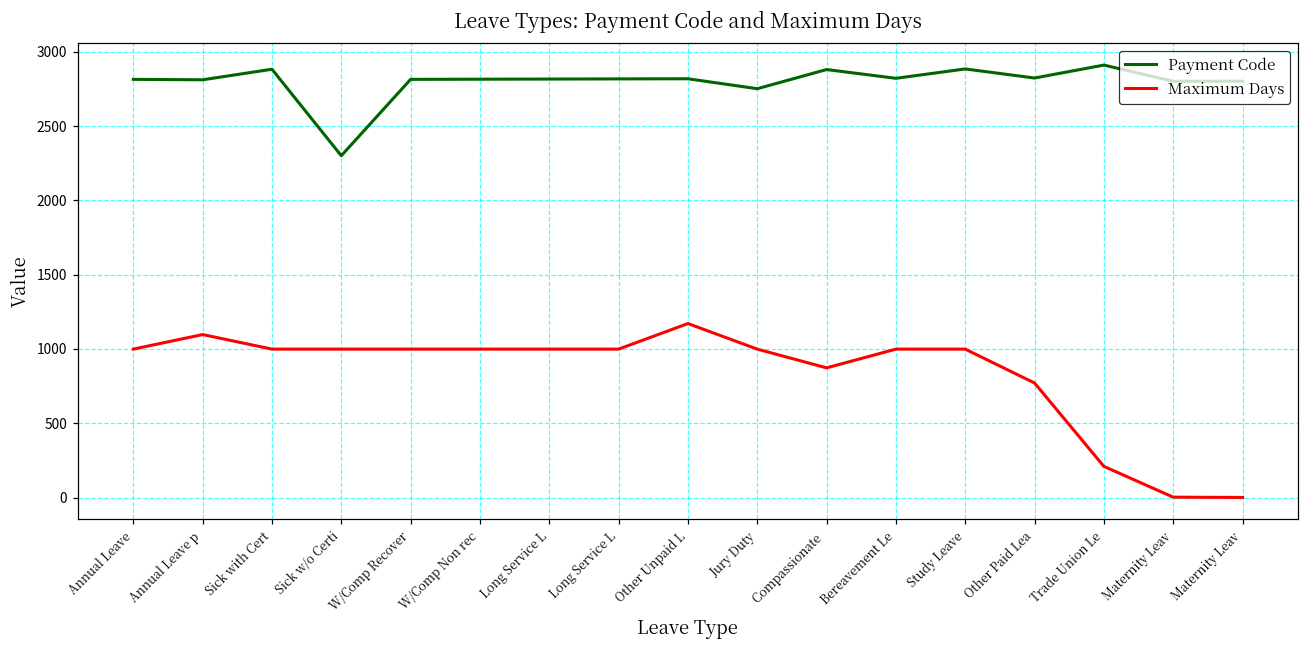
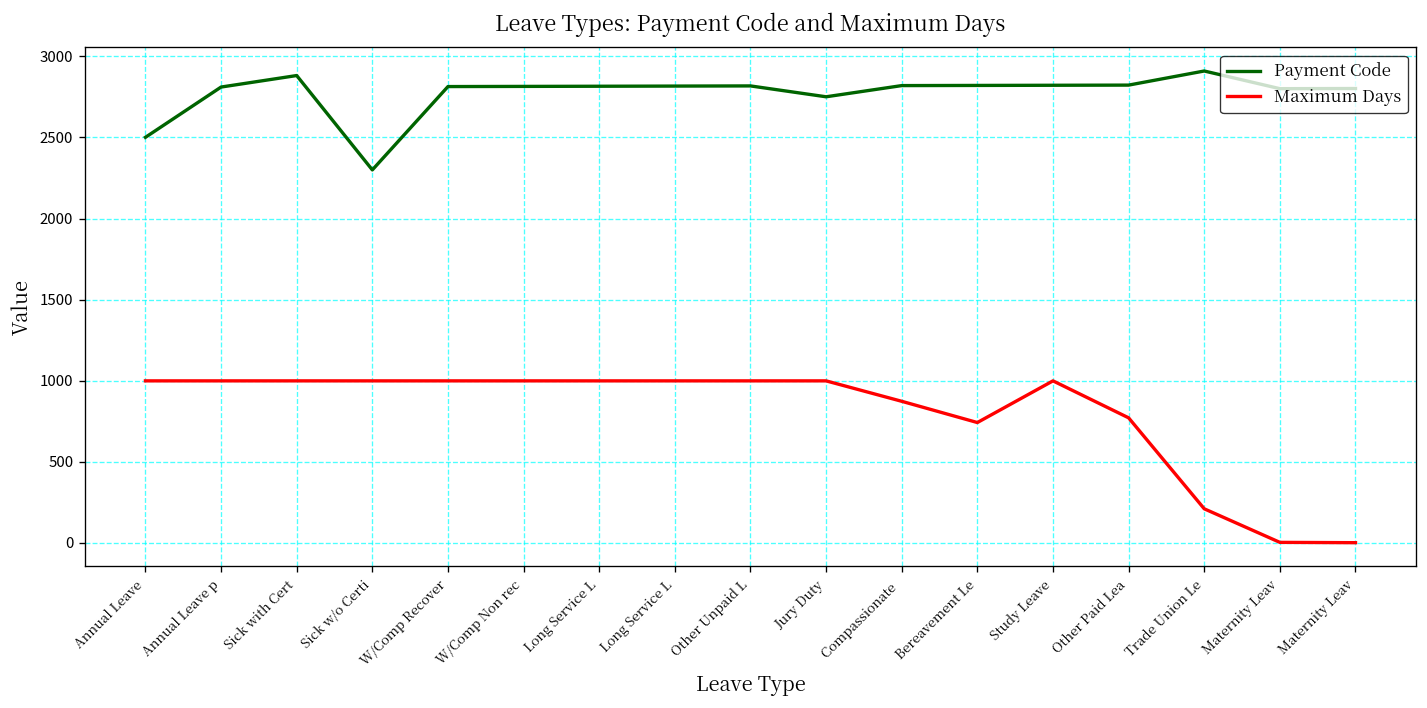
  {
    "Payment Code": {
-     "Annual Leave": 2810,
+     "Annual Leave": 2500,
      "Annual Leave p": 2810,
      "Sick with Cert": 2880,
      "Sick w/o Certi": 2300,
      "W/Comp Recover": 2810,
      "W/Comp Non rec": 2820,
      "Other Unpaid L": 2820,
      "Jury Duty": 2750,
-     "Compassionate": 2880,
+     "Compassionate": 2820,
      "Bereavement Le": 2820,
-     "Study Leave": 2880,
+     "Study Leave": 2820,
      "Other Paid Lea": 2820,
      "Trade Union Le": 2910
    },
    "Maximum Days": {
      "Annual Leave": 1000,
-     "Annual Leave p": 1100,
+     "Annual Leave p": 1000,
      "Sick with Cert": 1000,
      "Sick w/o Certi": 1000,
      "W/Comp Recover": 1000,
      "W/Comp Non rec": 1000,
-     "Other Unpaid L": 1170,
+     "Other Unpaid L": 1000,
      "Jury Duty": 1000,
      "Compassionate": 870,
-     "Bereavement Le": 1000,
+     "Bereavement Le": 740,
      "Study Leave": 1000,
      "Other Paid Lea": 770,
      "Trade Union Le": 210
    }
  }
